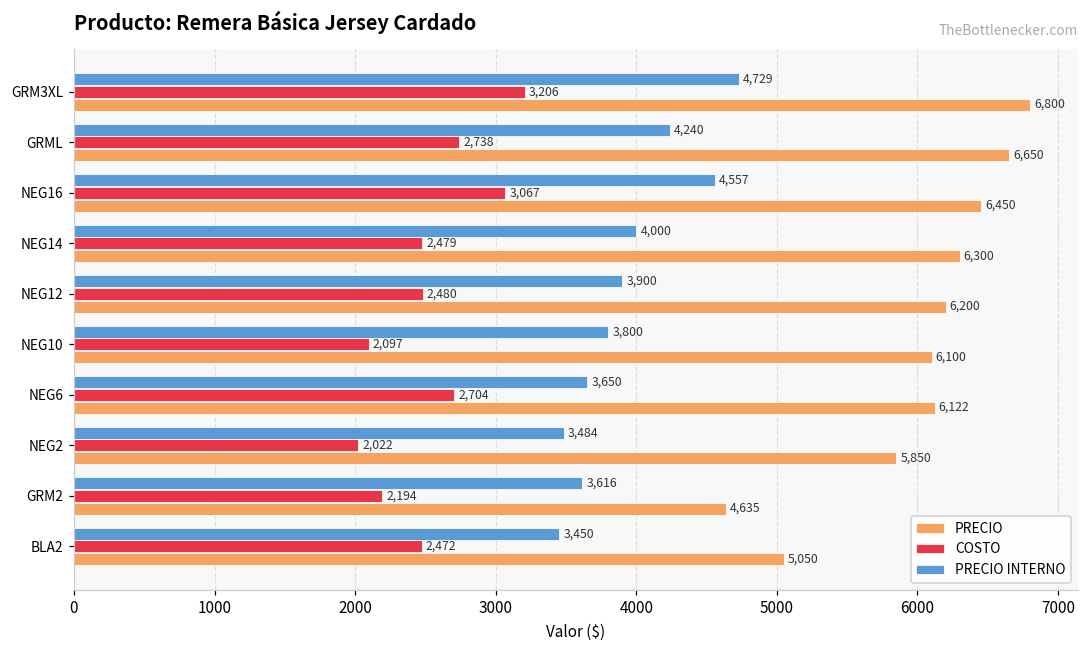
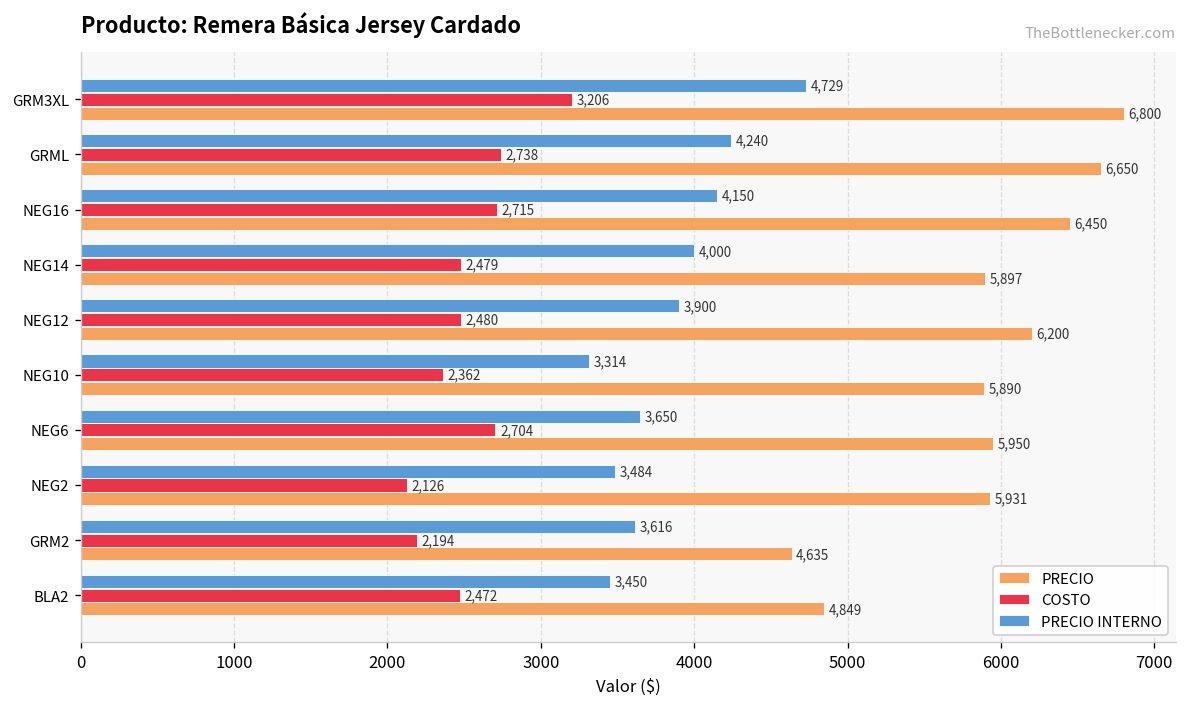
  {
    "PRECIO": {
      "GRM3XL": "6,800",
      "GRML": "6,650",
      "NEG16": "6,450",
-     "NEG14": "6,300",
+     "NEG14": "5,897",
      "NEG12": "6,200",
-     "NEG10": "6,100",
-     "NEG6": "6,122",
-     "NEG2": "5,850",
+     "NEG10": "5,890",
+     "NEG6": "5,950",
+     "NEG2": "5,931",
      "GRM2": "4,635",
-     "BLA2": "5,050"
+     "BLA2": "4,849"
    },
    "COSTO": {
      "GRM3XL": "3,206",
      "GRML": "2,738",
-     "NEG16": "3,067",
+     "NEG16": "2,715",
      "NEG14": "2,479",
      "NEG12": "2,480",
-     "NEG10": "2,097",
+     "NEG10": "2,362",
      "NEG6": "2,704",
-     "NEG2": "2,022",
+     "NEG2": "2,126",
      "GRM2": "2,194",
      "BLA2": "2,472"
    },
    "PRECIO INTERNO": {
      "GRM3XL": "4,729",
      "GRML": "4,240",
-     "NEG16": "4,557",
+     "NEG16": "4,150",
      "NEG14": "4,000",
      "NEG12": "3,900",
-     "NEG10": "3,800",
+     "NEG10": "3,314",
      "NEG6": "3,650",
      "NEG2": "3,484",
      "GRM2": "3,616",
      "BLA2": "3,450"
    }
  }
